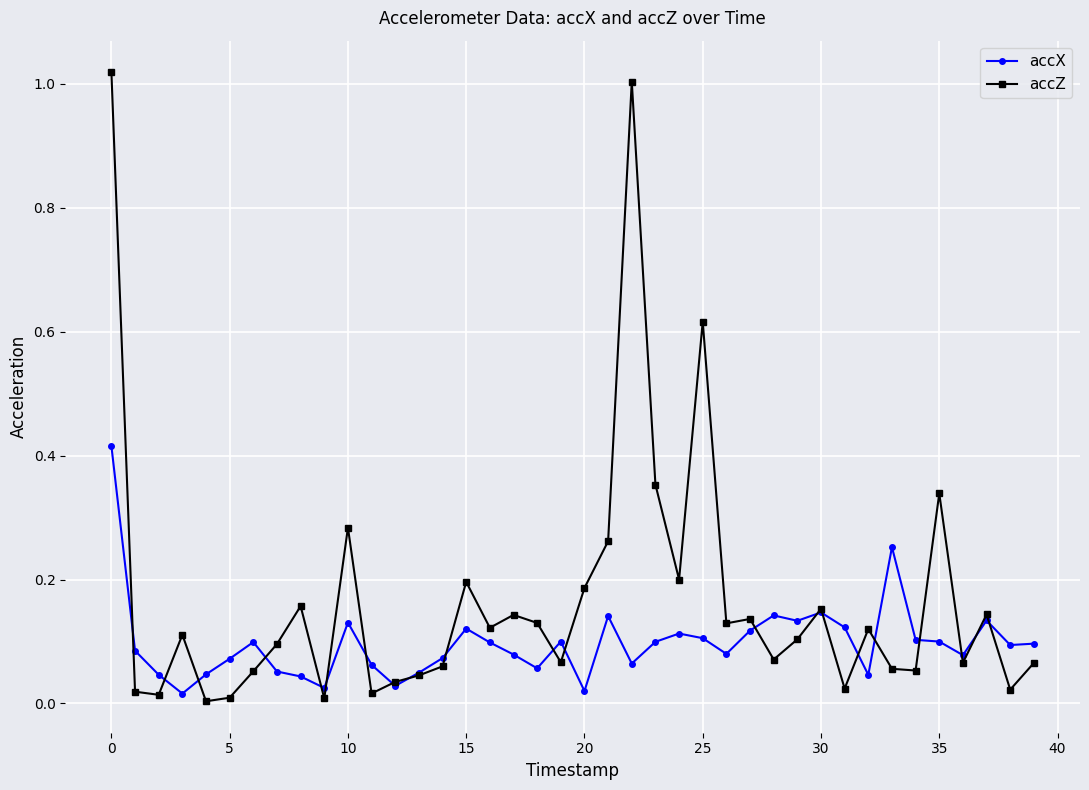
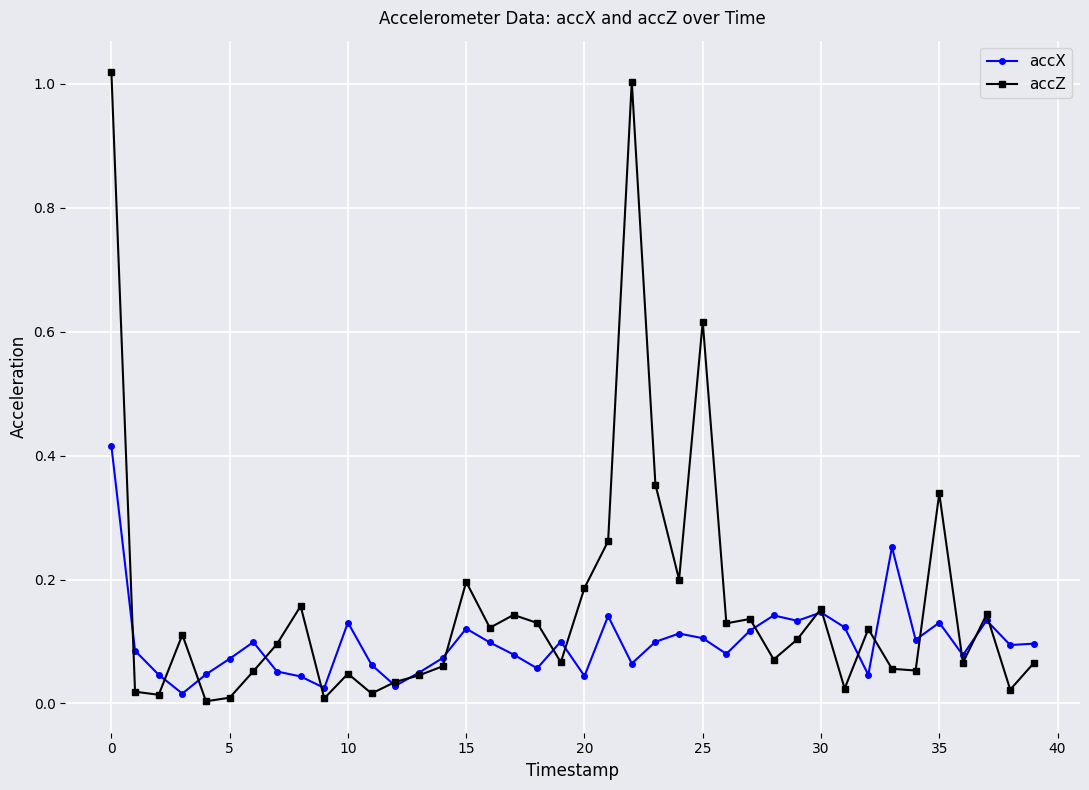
  {
    "accX": {
      "0": 0.42,
      "5": 0.07,
      "10": 0.13,
      "15": 0.12,
-     "20": 0.02,
+     "20": 0.04,
      "25": 0.11,
      "30": 0.15,
-     "35": 0.10
+     "35": 0.13
    },
    "accZ": {
      "0": 1.02,
      "5": 0.01,
-     "10": 0.28,
+     "10": 0.05,
      "15": 0.20,
      "20": 0.19,
      "25": 0.62,
      "30": 0.15,
      "35": 0.34
    }
  }
